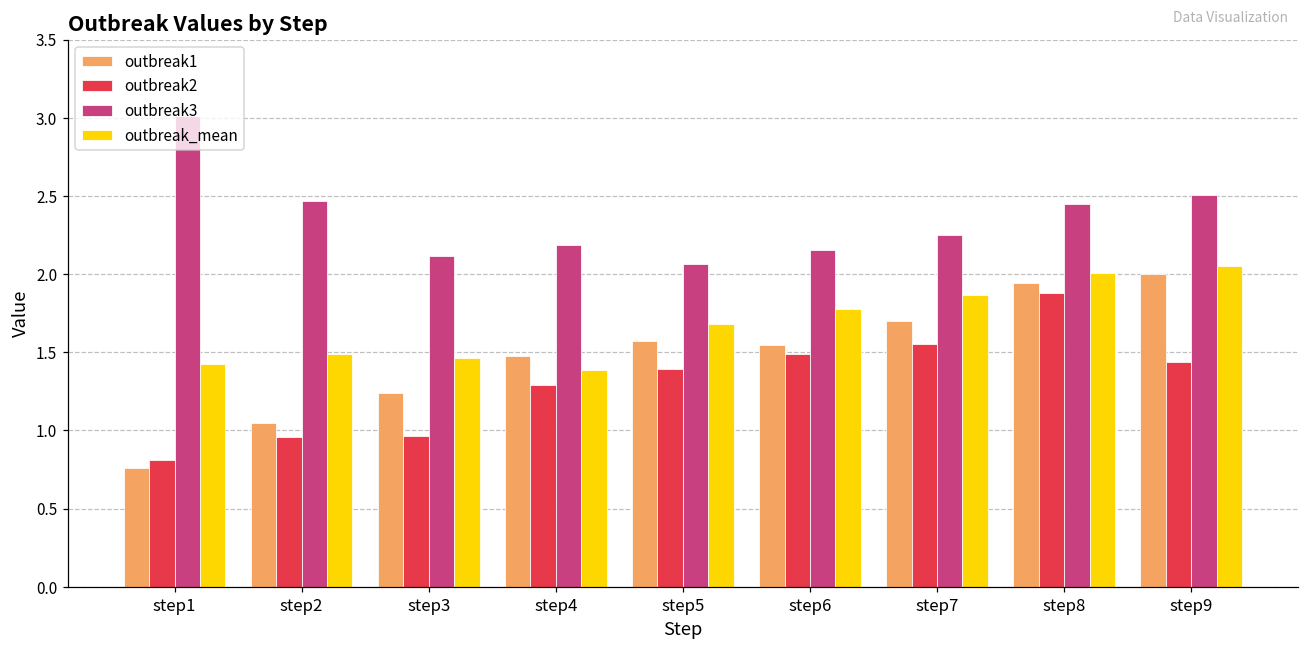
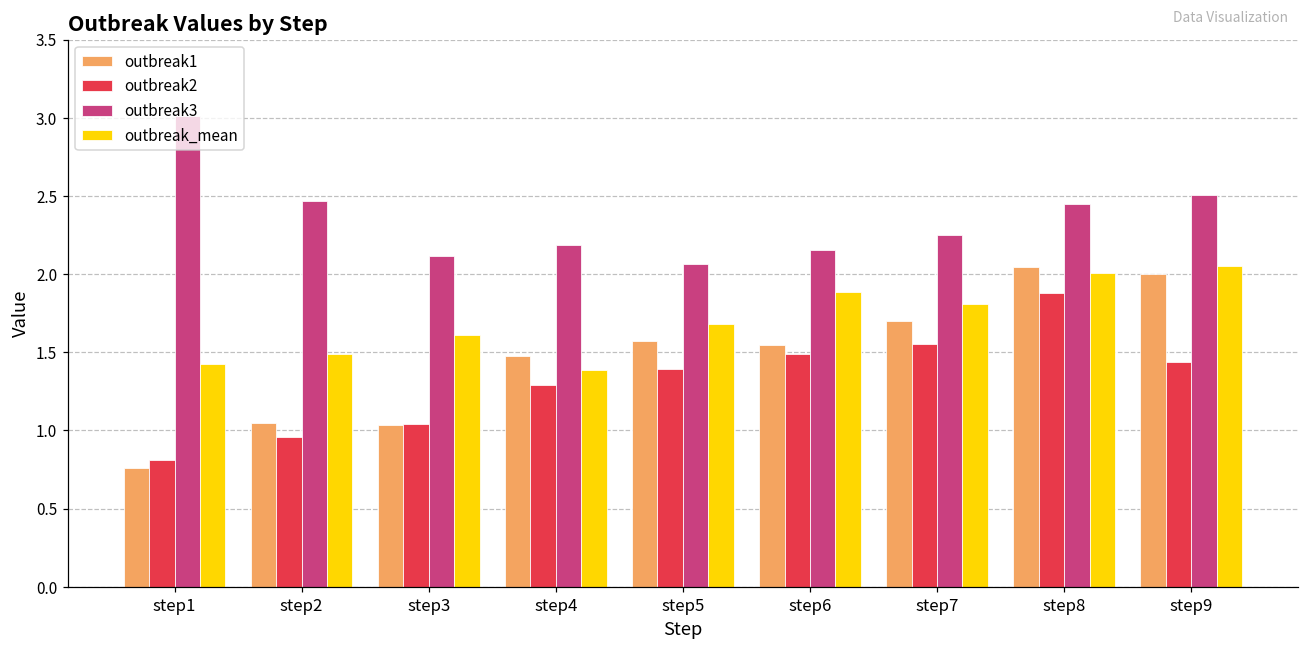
  {
    "outbreak1": {
      "step1": 0.76,
      "step2": 1.05,
-     "step3": 1.24,
+     "step3": 1.04,
      "step4": 1.47,
      "step5": 1.58,
      "step6": 1.55,
      "step7": 1.70,
-     "step8": 1.94,
+     "step8": 2.05,
      "step9": 2.00
    },
    "outbreak2": {
      "step1": 0.81,
      "step2": 0.96,
-     "step3": 0.97,
+     "step3": 1.04,
      "step4": 1.29,
      "step5": 1.40,
      "step6": 1.49,
      "step7": 1.55,
      "step8": 1.88,
      "step9": 1.44
    },
    "outbreak3": {
      "step2": 2.47,
      "step3": 2.12,
      "step4": 2.19,
      "step5": 2.07,
      "step6": 2.15,
      "step7": 2.25,
      "step8": 2.45,
      "step9": 2.50
    },
    "outbreak_mean": {
      "step1": 1.42,
      "step2": 1.49,
-     "step3": 1.47,
+     "step3": 1.61,
      "step4": 1.39,
      "step5": 1.68,
-     "step6": 1.78,
-     "step7": 1.87,
+     "step6": 1.89,
+     "step7": 1.81,
      "step8": 2.01,
      "step9": 2.05
    }
  }
